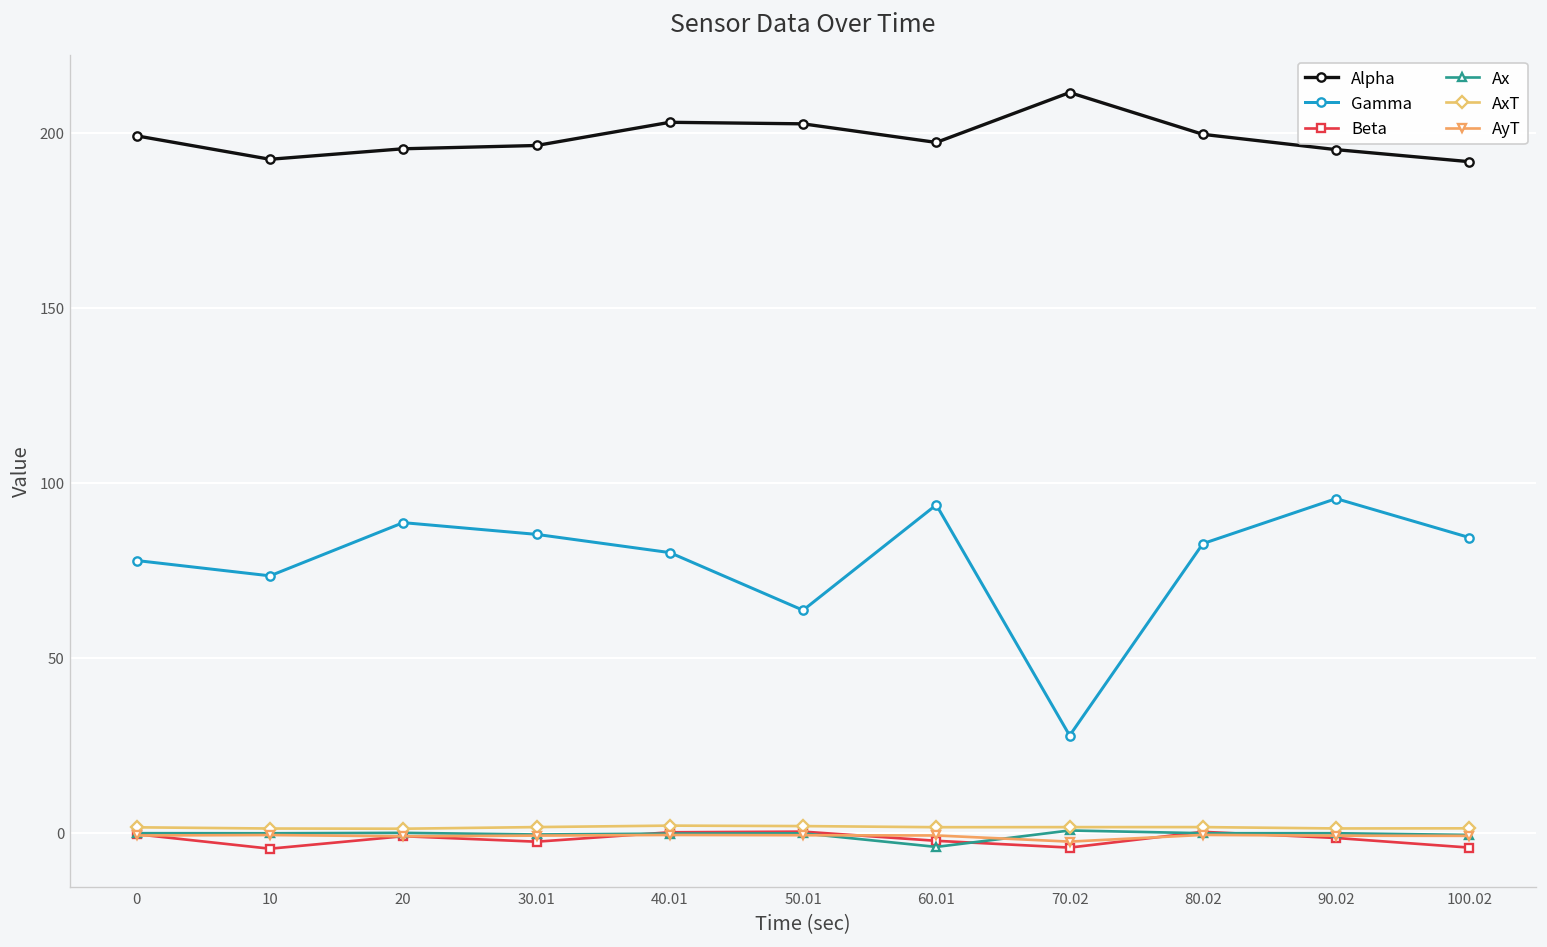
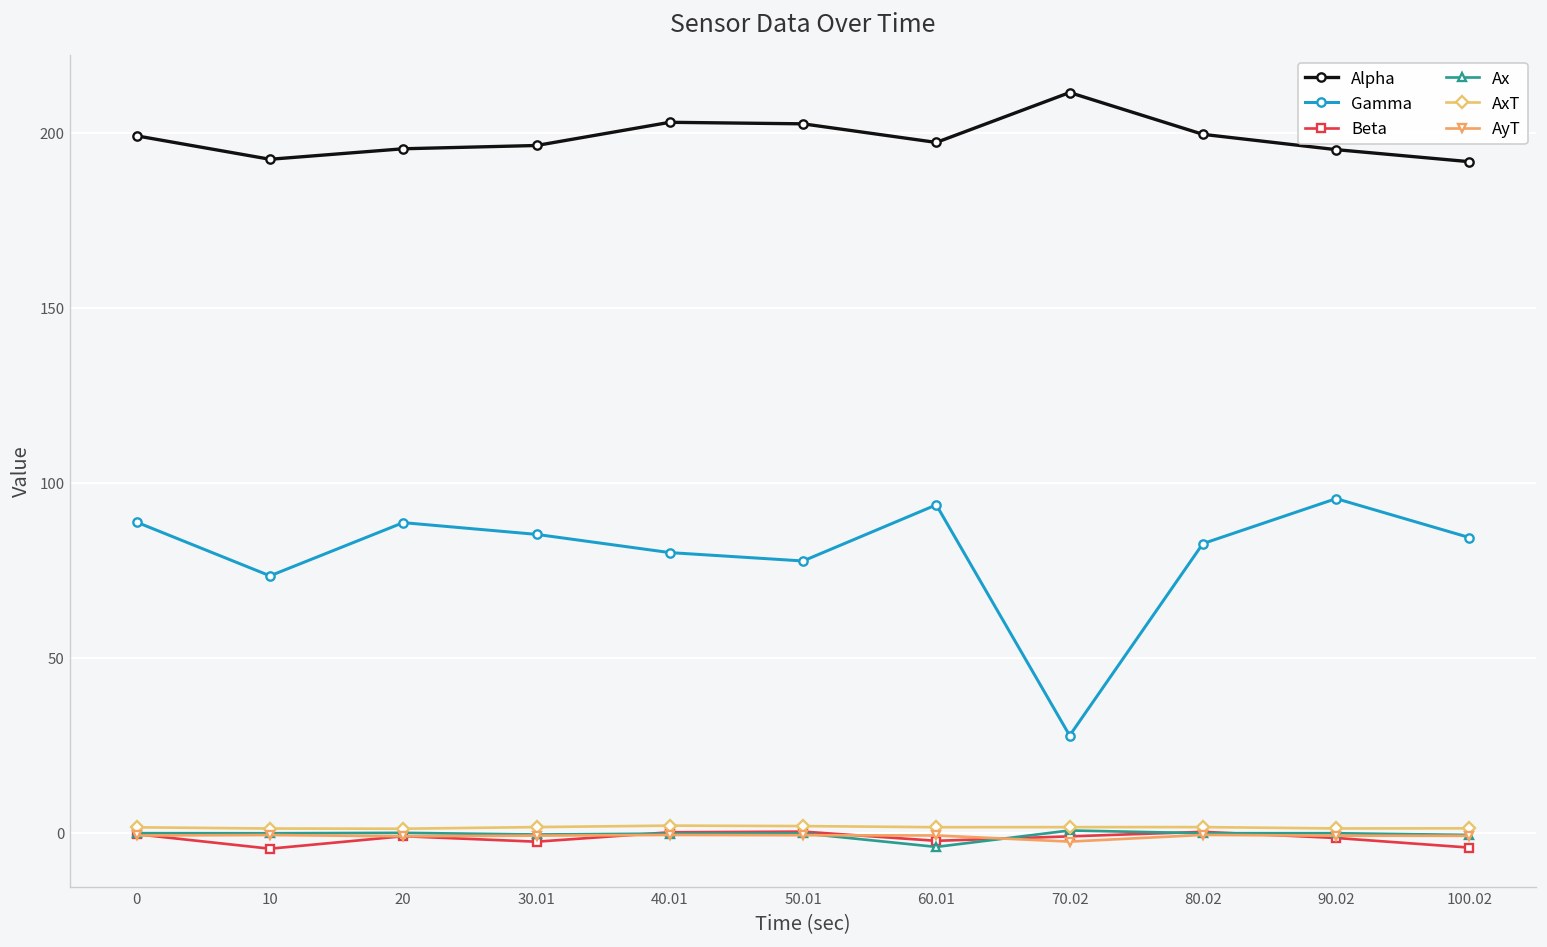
  {
    "Alpha": {
      "0": 199,
      "10": 192,
      "20": 195,
      "30.01": 196,
      "40.01": 203,
      "50.01": 203,
      "60.01": 197,
      "70.02": 212,
      "80.02": 200,
      "90.02": 195,
      "100.02": 192
    },
    "Gamma": {
-     "0": 78,
+     "0": 89,
      "10": 73,
      "20": 89,
      "30.01": 85,
      "40.01": 80,
-     "50.01": 64,
+     "50.01": 78,
      "60.01": 94,
      "70.02": 28,
      "80.02": 83,
      "90.02": 96,
      "100.02": 84
    },
    "Beta": {
      "10": -5,
      "30.01": -3,
      "60.01": -2,
-     "70.02": -4,
+     "70.02": -1,
      "100.02": -4
    },
    "Ax": {
      "20": 0,
      "60.01": -4,
      "70.02": 1
    }
  }
